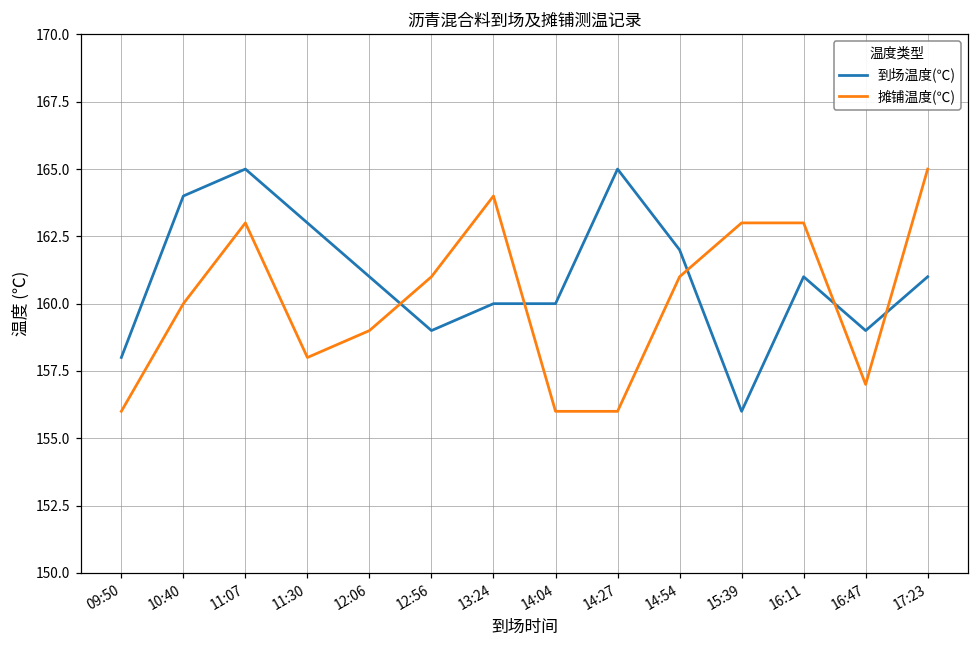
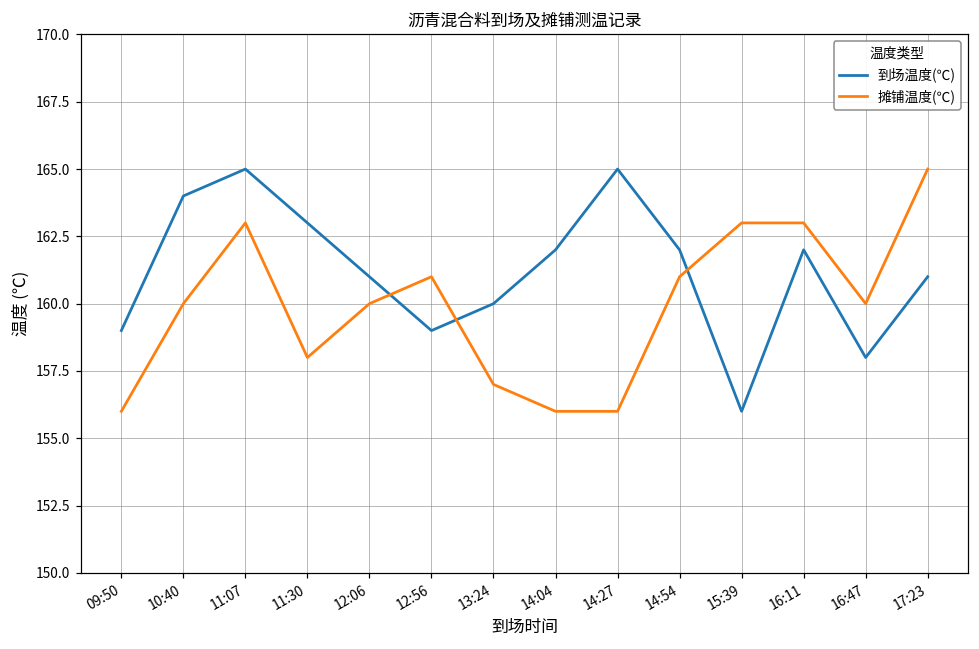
  {
    "到场温度(℃)": {
-     "09:50": 158,
+     "09:50": 159,
      "10:40": 164,
      "11:07": 165,
      "11:30": 163,
      "12:06": 161,
      "12:56": 159,
      "13:24": 160,
-     "14:04": 160,
+     "14:04": 162,
      "14:27": 165,
      "14:54": 162,
      "15:39": 156,
-     "16:11": 161,
-     "16:47": 159,
+     "16:11": 162,
+     "16:47": 158,
      "17:23": 161
    },
    "摊铺温度(℃)": {
      "09:50": 156,
      "10:40": 160,
      "11:07": 163,
      "11:30": 158,
-     "12:06": 159,
+     "12:06": 160,
      "12:56": 161,
-     "13:24": 164,
+     "13:24": 157,
      "14:04": 156,
      "14:27": 156,
      "14:54": 161,
      "15:39": 163,
      "16:11": 163,
-     "16:47": 157,
+     "16:47": 160,
      "17:23": 165
    }
  }
